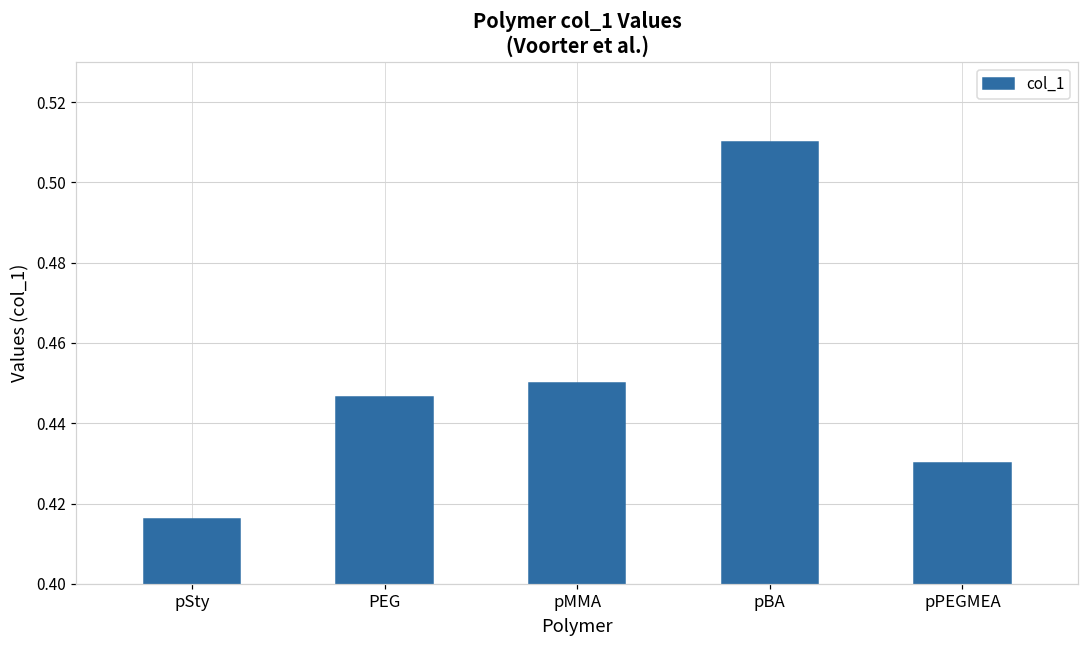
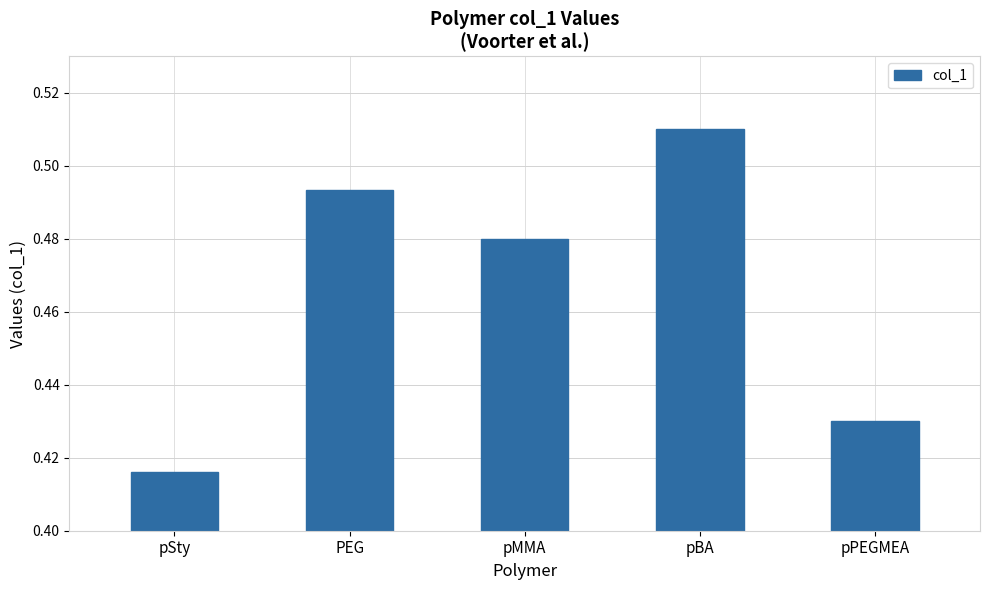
  {
    "pSty": 0.416,
-   "PEG": 0.447,
-   "pMMA": 0.45,
+   "PEG": 0.493,
+   "pMMA": 0.48,
    "pBA": 0.510,
    "pPEGMEA": 0.430
  }
